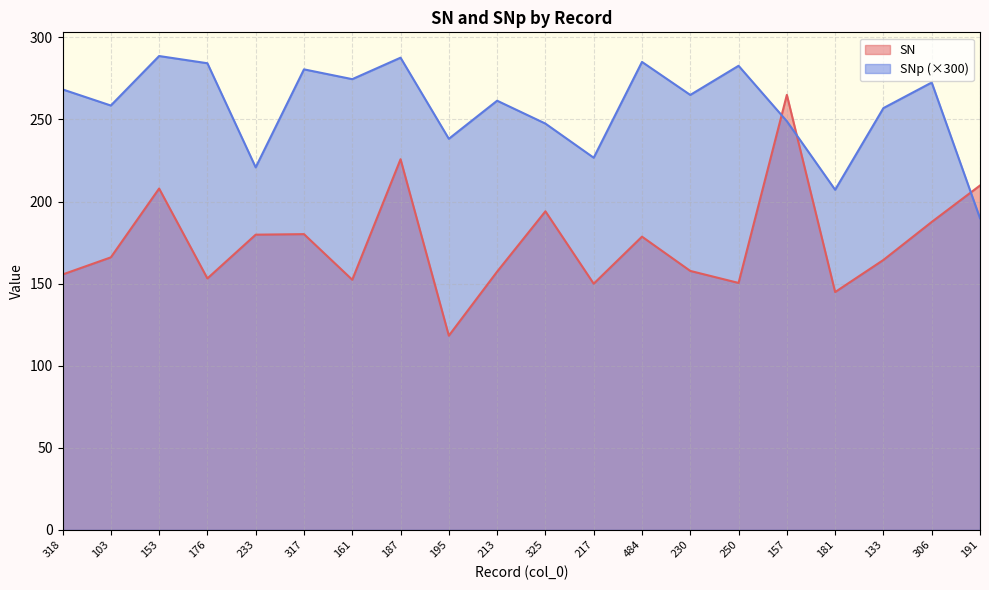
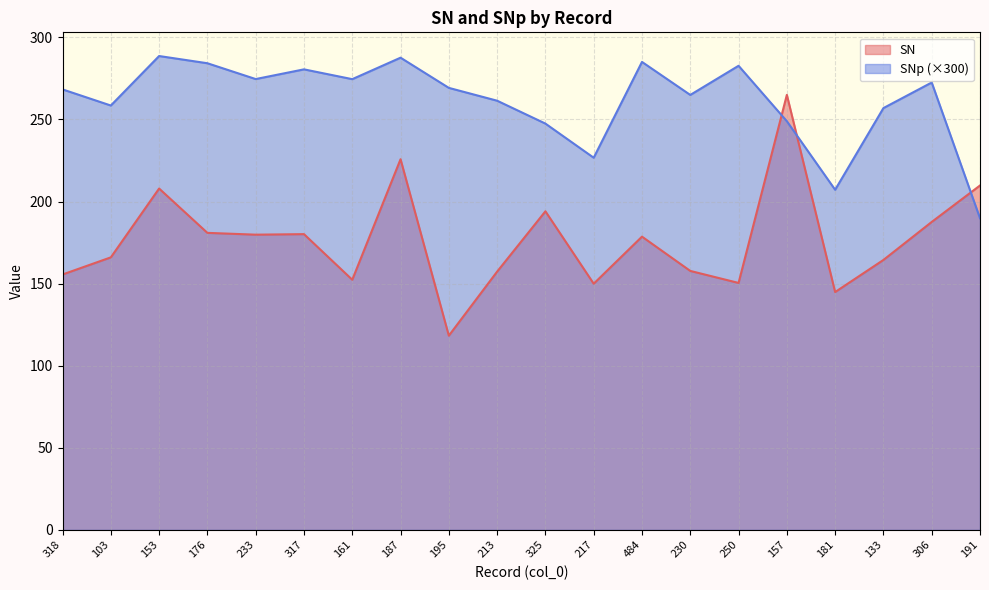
  {
    "SN": {
      "318": 156,
      "103": 166,
      "153": 208,
-     "176": 153,
+     "176": 181,
      "233": 180,
      "317": 180,
      "161": 152,
      "187": 226,
      "195": 118,
      "213": 157,
      "325": 194,
      "217": 150,
      "484": 179,
      "230": 158,
      "250": 150,
      "157": 265,
      "181": 145,
      "133": 164,
      "306": 188,
      "191": 210
    },
    "SNp (×300)": {
      "318": 268,
      "103": 258,
      "153": 289,
      "176": 284,
-     "233": 221,
+     "233": 275,
      "317": 280,
      "161": 275,
      "187": 288,
-     "195": 238,
+     "195": 269,
      "213": 261,
      "325": 247,
      "217": 227,
      "484": 285,
      "230": 265,
      "250": 283,
      "157": 249,
      "181": 207,
      "133": 257,
      "306": 272,
      "191": 190
    }
  }
